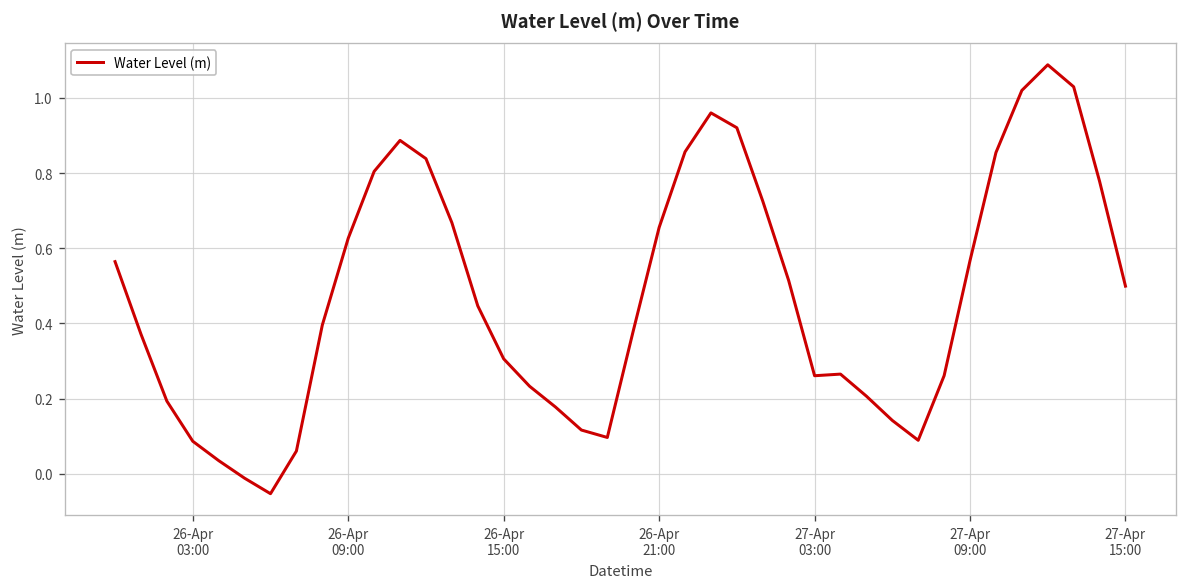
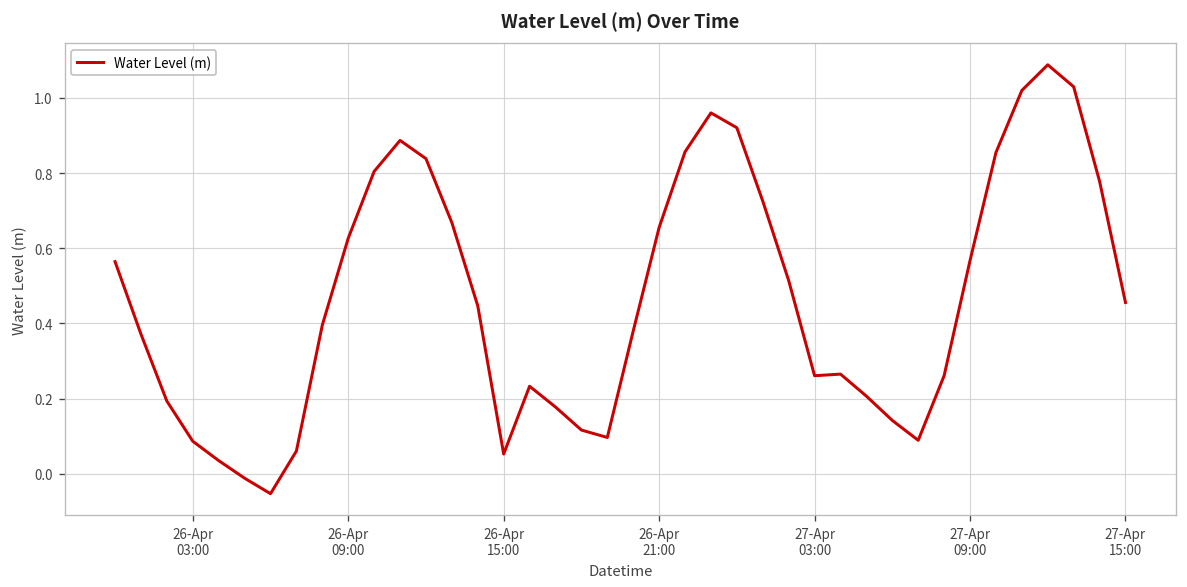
  {
    "26-Apr 03:00": 0.09,
    "26-Apr 09:00": 0.63,
-   "26-Apr 15:00": 0.31,
+   "26-Apr 15:00": 0.05,
    "26-Apr 21:00": 0.66,
    "27-Apr 03:00": 0.26,
    "27-Apr 09:00": 0.57,
-   "27-Apr 15:00": 0.50
+   "27-Apr 15:00": 0.46
  }
